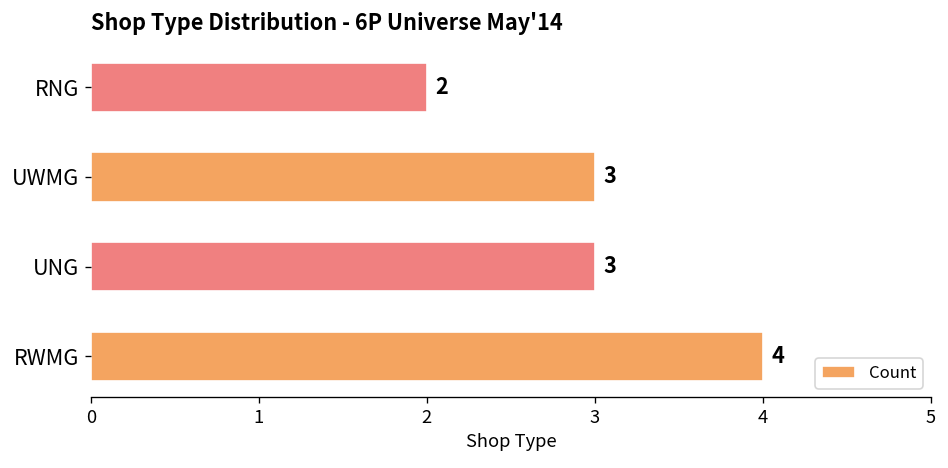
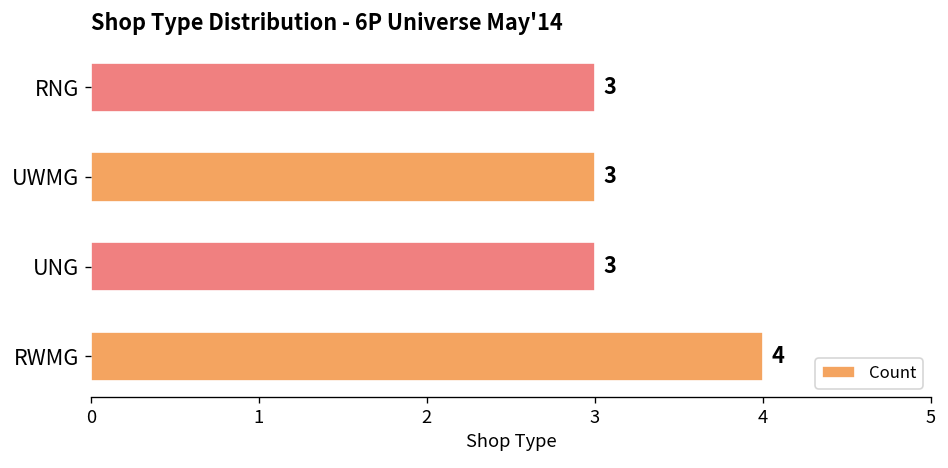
  {
-   "RNG": 2,
+   "RNG": 3,
    "UWMG": 3,
    "UNG": 3,
    "RWMG": 4
  }
